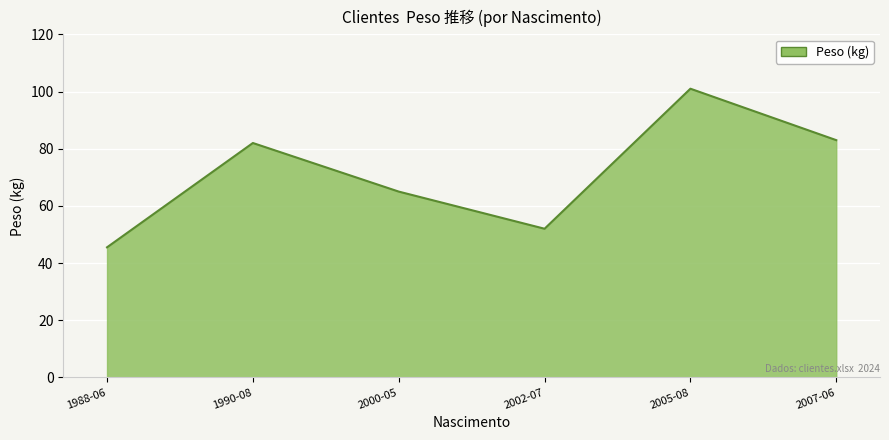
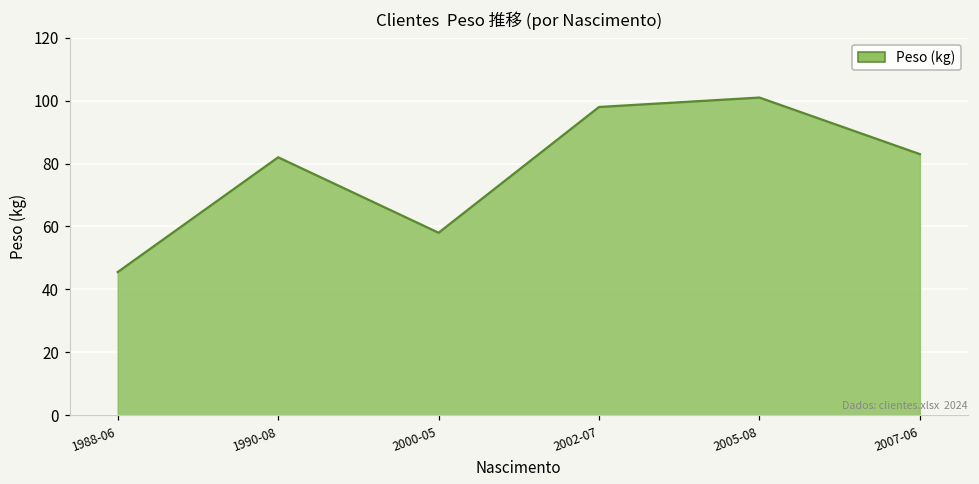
  {
    "1988-06": 46,
    "1990-08": 82,
-   "2000-05": 65,
-   "2002-07": 52,
+   "2000-05": 58,
+   "2002-07": 98,
    "2005-08": 101,
    "2007-06": 83
  }
